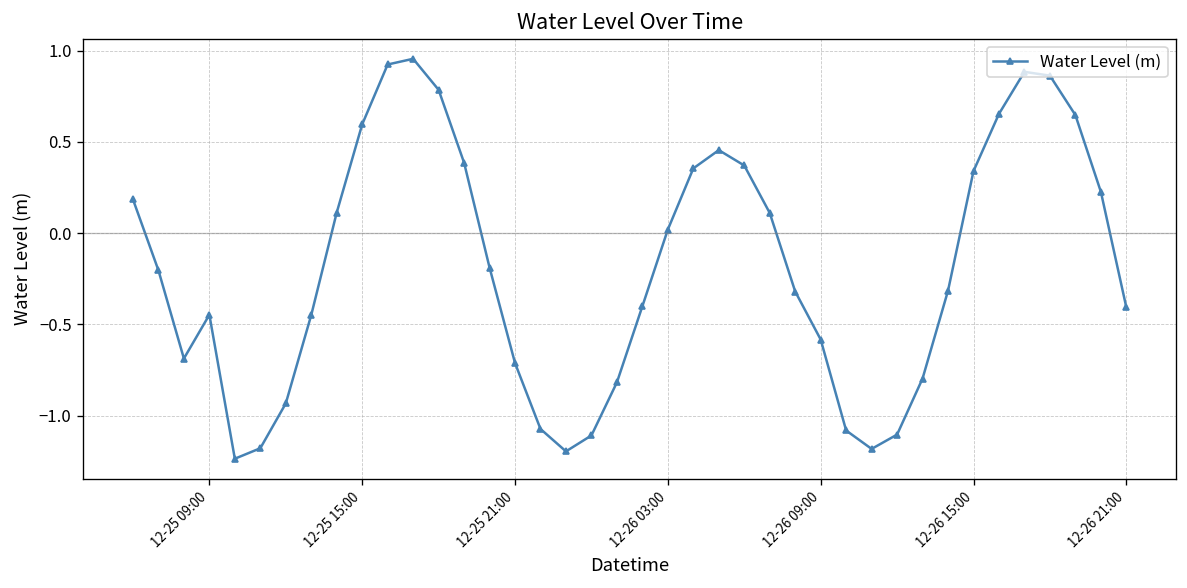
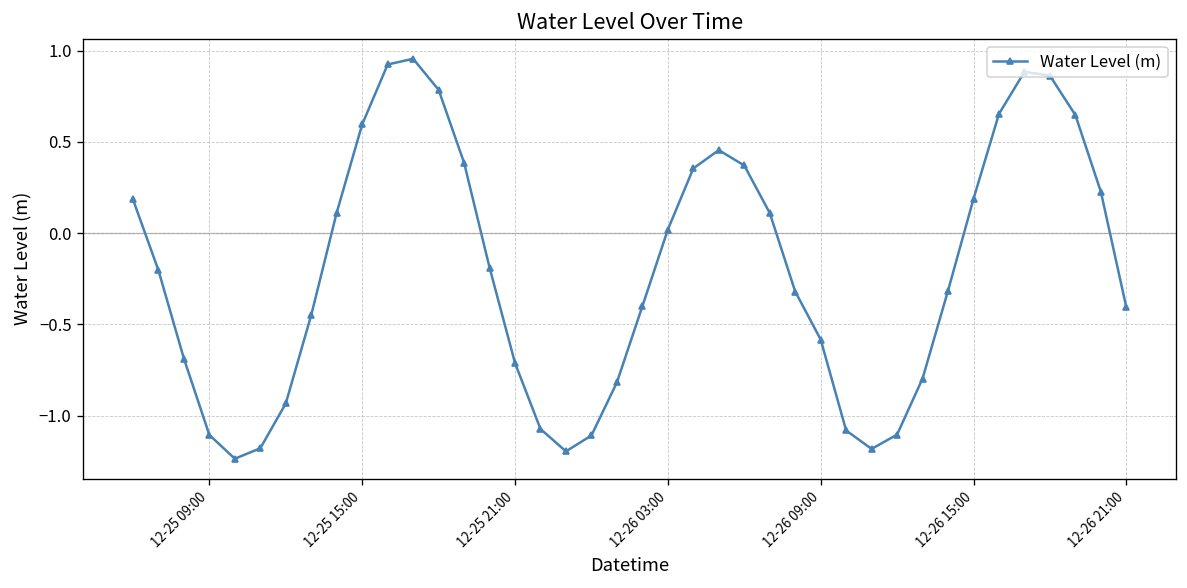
  {
-   "12-25 09:00": -0.45,
+   "12-25 09:00": -1.11,
    "12-25 15:00": 0.60,
    "12-25 21:00": -0.71,
    "12-26 03:00": 0.02,
    "12-26 09:00": -0.58,
-   "12-26 15:00": 0.34,
+   "12-26 15:00": 0.19,
    "12-26 21:00": -0.41
  }
